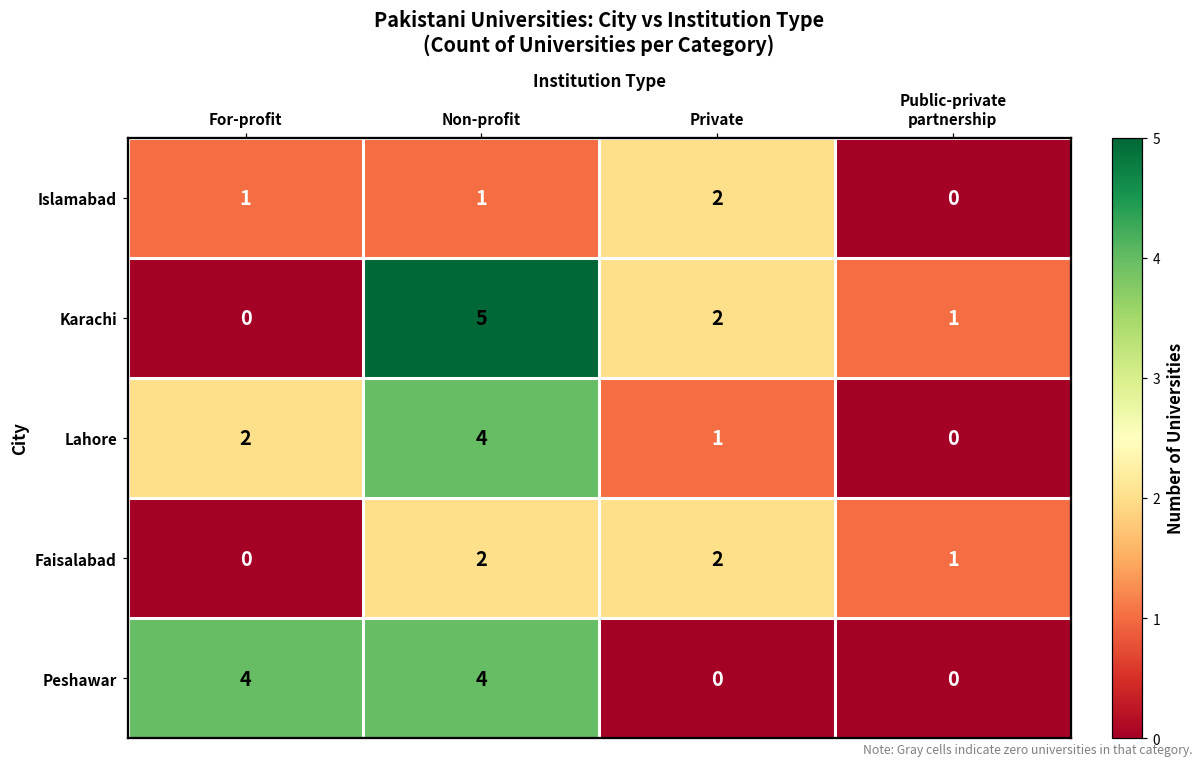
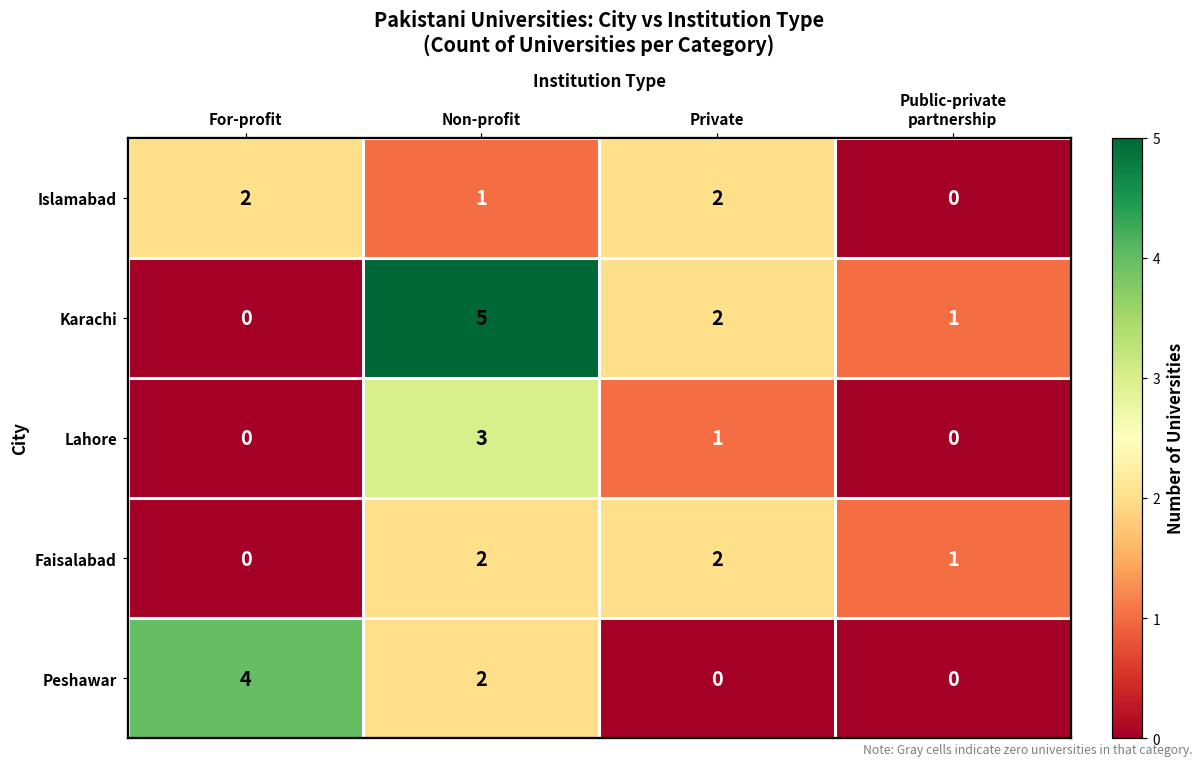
  {
    "Islamabad": {
-     "For-profit": 1,
+     "For-profit": 2,
      "Non-profit": 1,
      "Private": 2,
      "Public-private partnership": 0
    },
    "Karachi": {
      "For-profit": 0,
      "Non-profit": 5,
      "Private": 2,
      "Public-private partnership": 1
    },
    "Lahore": {
-     "For-profit": 2,
-     "Non-profit": 4,
+     "For-profit": 0,
+     "Non-profit": 3,
      "Private": 1,
      "Public-private partnership": 0
    },
    "Faisalabad": {
      "For-profit": 0,
      "Non-profit": 2,
      "Private": 2,
      "Public-private partnership": 1
    },
    "Peshawar": {
      "For-profit": 4,
-     "Non-profit": 4,
+     "Non-profit": 2,
      "Private": 0,
      "Public-private partnership": 0
    }
  }
